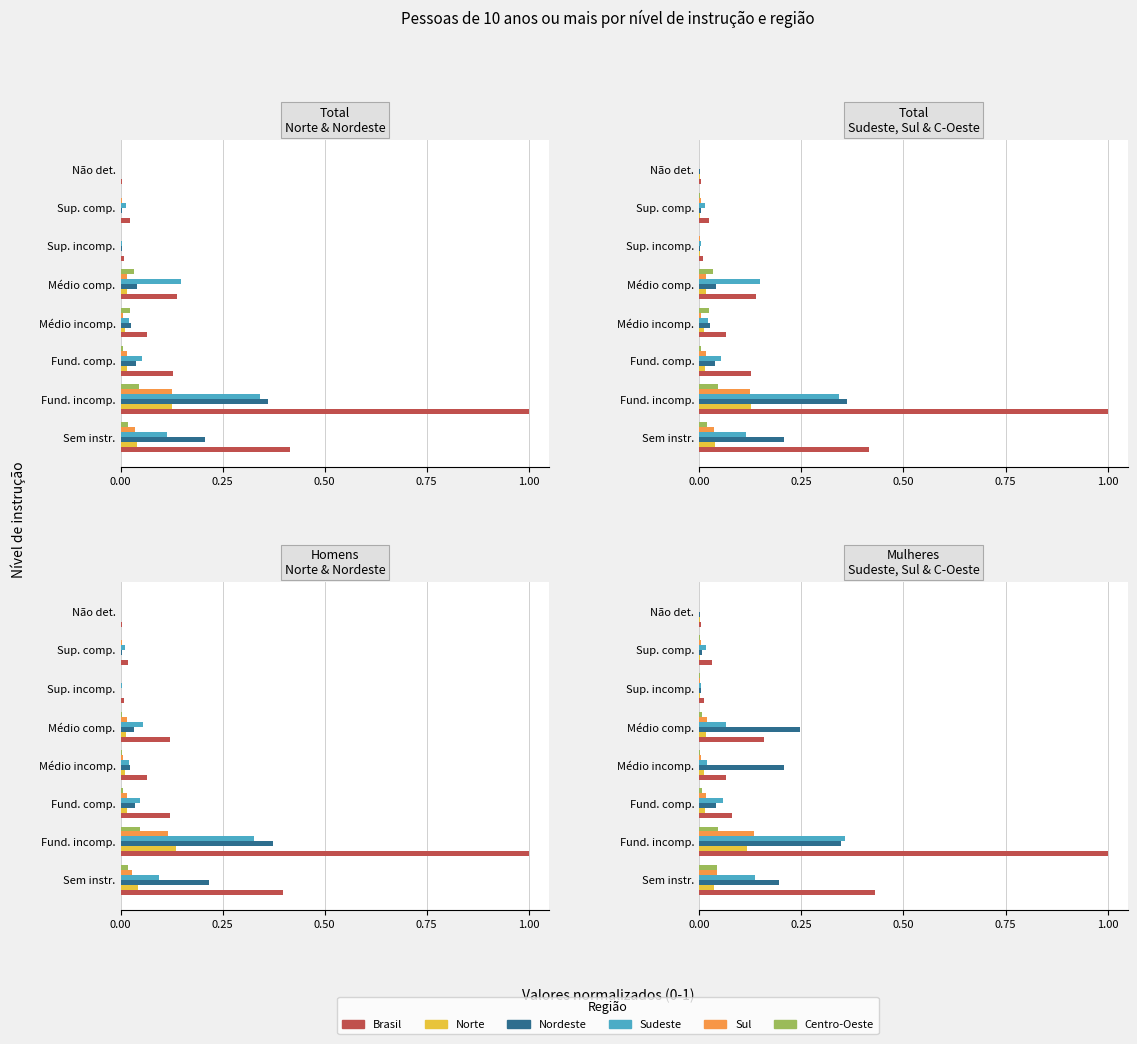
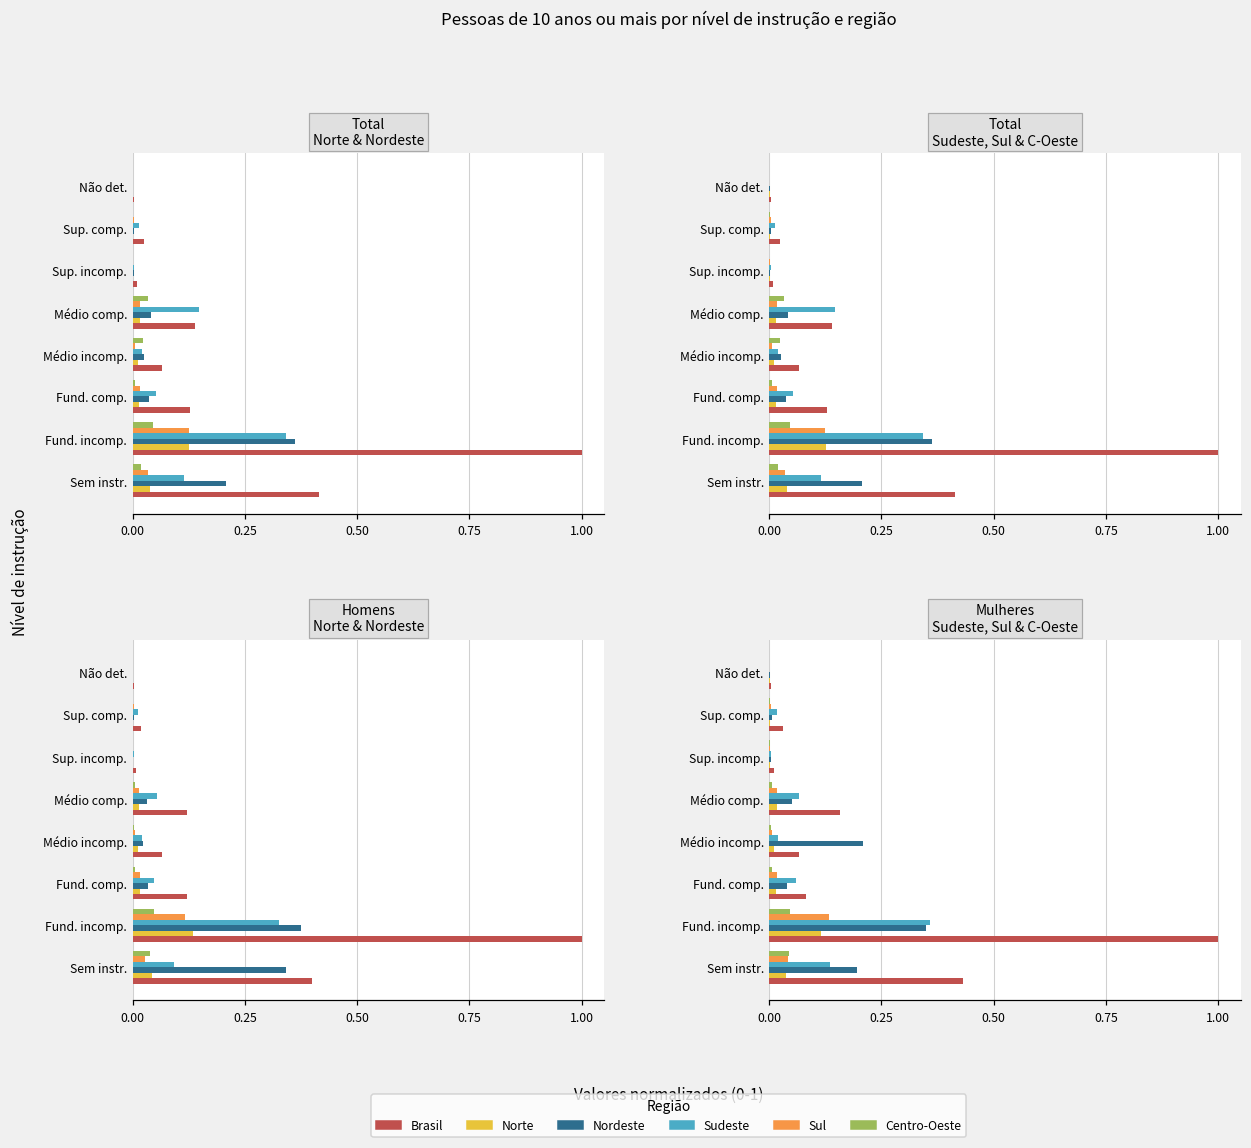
  {
    "Total Norte & Nordeste": {
      "Brasil": {
        "Sup. comp.": 0.02,
        "Sup. incomp.": 0.01,
        "Médio comp.": 0.14,
        "Médio incomp.": 0.07,
        "Fund. comp.": 0.13,
        "Fund. incomp.": 1.00,
        "Sem instr.": 0.41
      },
      "Nordeste": {
        "Médio comp.": 0.04,
        "Médio incomp.": 0.03,
        "Fund. comp.": 0.04,
        "Fund. incomp.": 0.36,
        "Sem instr.": 0.21
      },
      "Sudeste": {
        "Sup. comp.": 0.01,
        "Médio comp.": 0.15,
        "Médio incomp.": 0.02,
        "Fund. comp.": 0.05,
        "Fund. incomp.": 0.34,
        "Sem instr.": 0.11
      },
      "Centro-Oeste": {
        "Médio comp.": 0.03,
        "Médio incomp.": 0.02,
        "Fund. incomp.": 0.05,
        "Sem instr.": 0.02
      }
    },
    "Total Sudeste, Sul & C-Oeste": {
      "Brasil": {
        "Sup. comp.": 0.02,
        "Sup. incomp.": 0.01,
        "Médio comp.": 0.14,
        "Médio incomp.": 0.07,
        "Fund. comp.": 0.13,
        "Fund. incomp.": 1.00,
        "Sem instr.": 0.41
      },
      "Nordeste": {
        "Médio comp.": 0.04,
        "Médio incomp.": 0.03,
        "Fund. comp.": 0.04,
        "Fund. incomp.": 0.36,
        "Sem instr.": 0.21
      },
      "Sudeste": {
        "Sup. comp.": 0.01,
        "Médio comp.": 0.15,
        "Médio incomp.": 0.02,
        "Fund. comp.": 0.05,
        "Fund. incomp.": 0.34,
        "Sem instr.": 0.11
      },
      "Centro-Oeste": {
        "Médio comp.": 0.03,
        "Médio incomp.": 0.02,
        "Fund. incomp.": 0.05,
        "Sem instr.": 0.02
      }
    },
    "Homens Norte & Nordeste": {
      "Brasil": {
        "Sup. comp.": 0.02,
        "Sup. incomp.": 0.01,
        "Médio comp.": 0.12,
        "Médio incomp.": 0.07,
        "Fund. comp.": 0.12,
        "Fund. incomp.": 1.00,
        "Sem instr.": 0.40
      },
      "Nordeste": {
        "Médio comp.": 0.03,
        "Médio incomp.": 0.02,
        "Fund. comp.": 0.04,
        "Fund. incomp.": 0.37,
-       "Sem instr.": 0.22
+       "Sem instr.": 0.34
      },
      "Sudeste": {
        "Sup. comp.": 0.01,
        "Médio comp.": 0.06,
        "Médio incomp.": 0.02,
        "Fund. comp.": 0.05,
        "Fund. incomp.": 0.33,
        "Sem instr.": 0.09
      },
      "Centro-Oeste": {
        "Fund. incomp.": 0.05,
-       "Sem instr.": 0.02
+       "Sem instr.": 0.04
      }
    },
    "Mulheres Sudeste, Sul & C-Oeste": {
      "Brasil": {
        "Sup. comp.": 0.03,
        "Sup. incomp.": 0.01,
        "Médio comp.": 0.16,
        "Médio incomp.": 0.07,
        "Fund. comp.": 0.08,
        "Fund. incomp.": 1.00,
        "Sem instr.": 0.43
      },
      "Nordeste": {
-       "Médio comp.": 0.25,
+       "Médio comp.": 0.05,
        "Médio incomp.": 0.21,
        "Fund. comp.": 0.04,
        "Fund. incomp.": 0.35,
        "Sem instr.": 0.20
      },
      "Sudeste": {
        "Sup. comp.": 0.02,
        "Médio comp.": 0.07,
        "Médio incomp.": 0.02,
        "Fund. comp.": 0.06,
        "Fund. incomp.": 0.36,
        "Sem instr.": 0.14
      },
      "Centro-Oeste": {
        "Médio comp.": 0.01,
        "Fund. incomp.": 0.05,
        "Sem instr.": 0.04
      }
    }
  }
